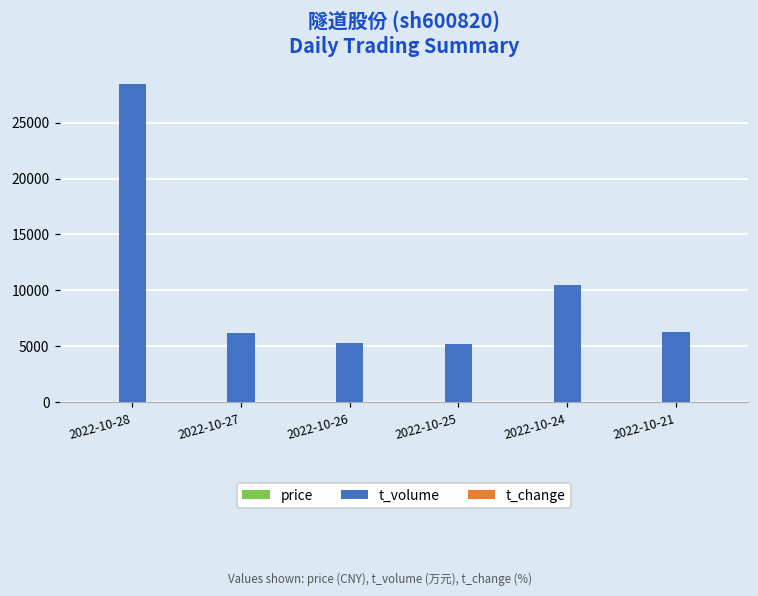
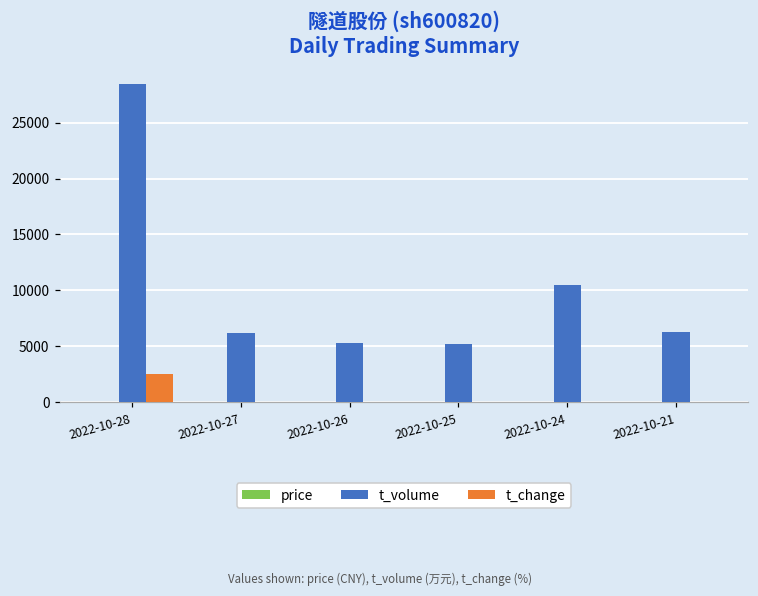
  {
    "t_volume": {
      "2022-10-28": 28500,
      "2022-10-27": 6200,
      "2022-10-26": 5300,
      "2022-10-25": 5200,
      "2022-10-24": 10500,
      "2022-10-21": 6300
    },
    "t_change": {
-     "2022-10-28": 0
+     "2022-10-28": 2500
    }
  }
